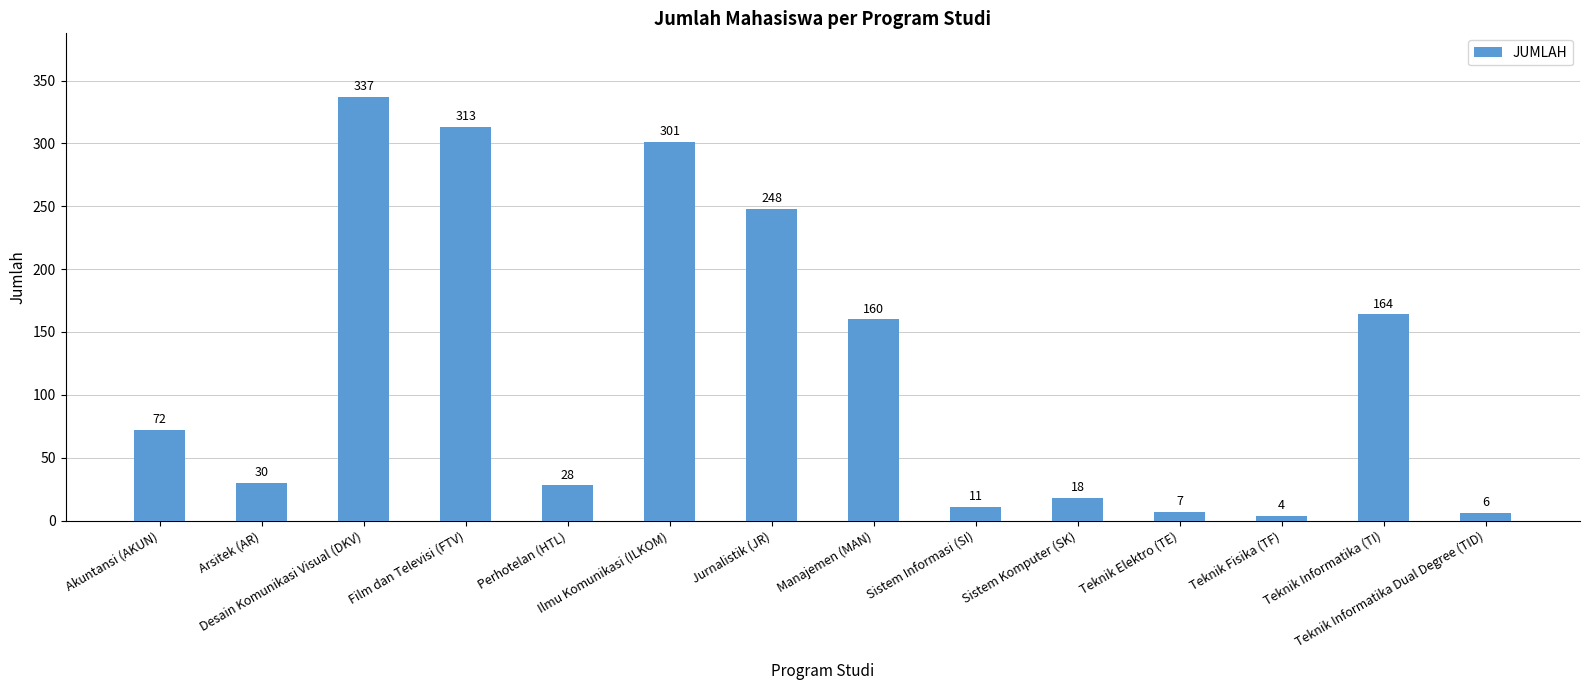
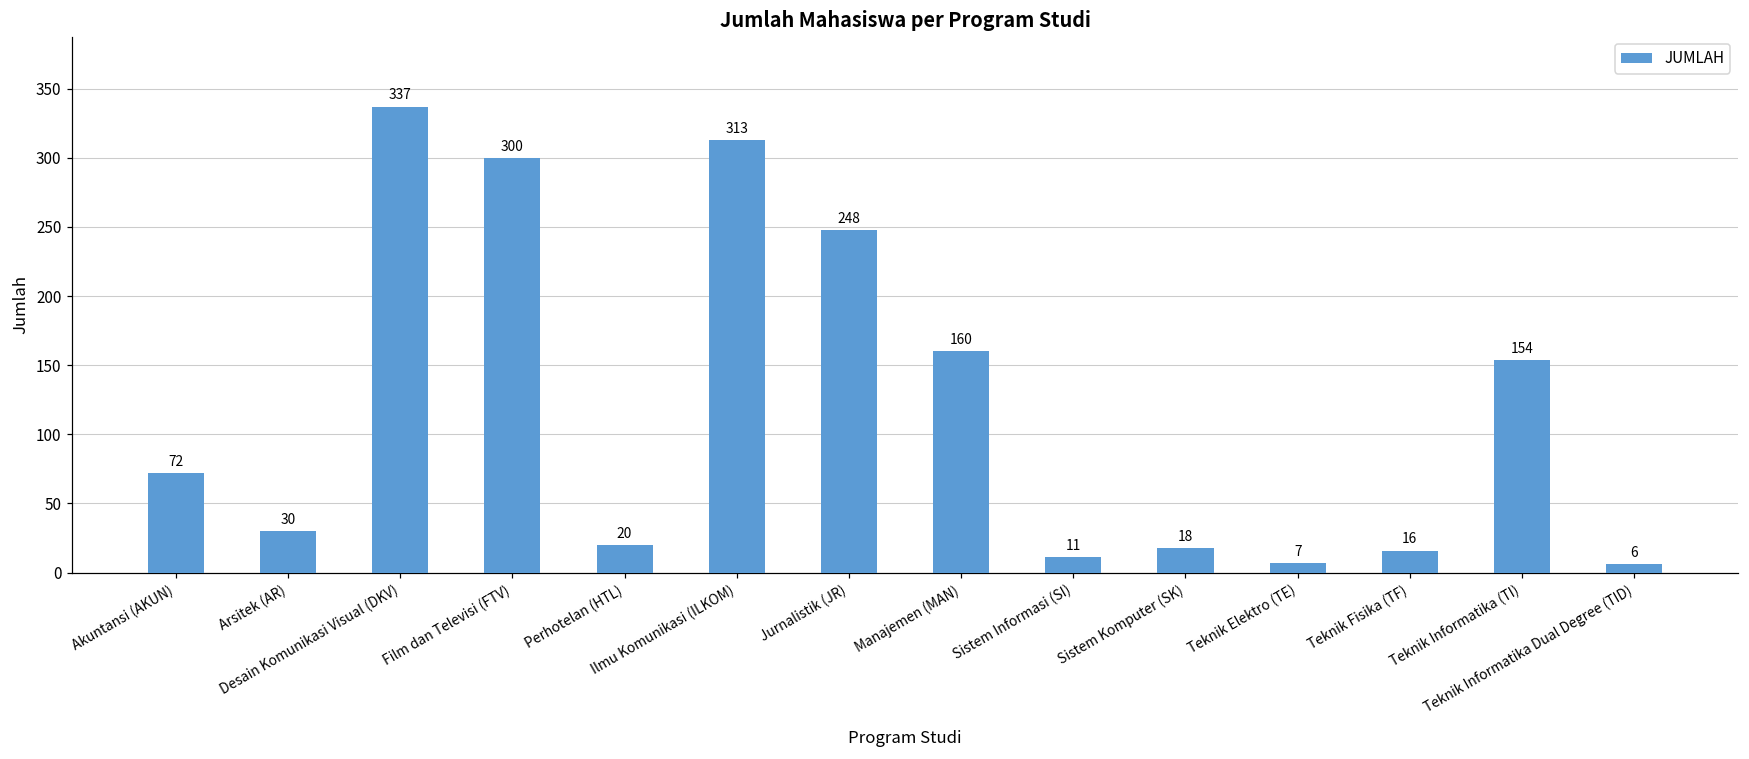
  {
    "Akuntansi (AKUN)": 72,
    "Arsitek (AR)": 30,
    "Desain Komunikasi Visual (DKV)": 337,
-   "Film dan Televisi (FTV)": 313,
-   "Perhotelan (HTL)": 28,
-   "Ilmu Komunikasi (ILKOM)": 301,
+   "Film dan Televisi (FTV)": 300,
+   "Perhotelan (HTL)": 20,
+   "Ilmu Komunikasi (ILKOM)": 313,
    "Jurnalistik (JR)": 248,
    "Manajemen (MAN)": 160,
    "Sistem Informasi (SI)": 11,
    "Sistem Komputer (SK)": 18,
    "Teknik Elektro (TE)": 7,
-   "Teknik Fisika (TF)": 4,
-   "Teknik Informatika (TI)": 164,
+   "Teknik Fisika (TF)": 16,
+   "Teknik Informatika (TI)": 154,
    "Teknik Informatika Dual Degree (TID)": 6
  }
